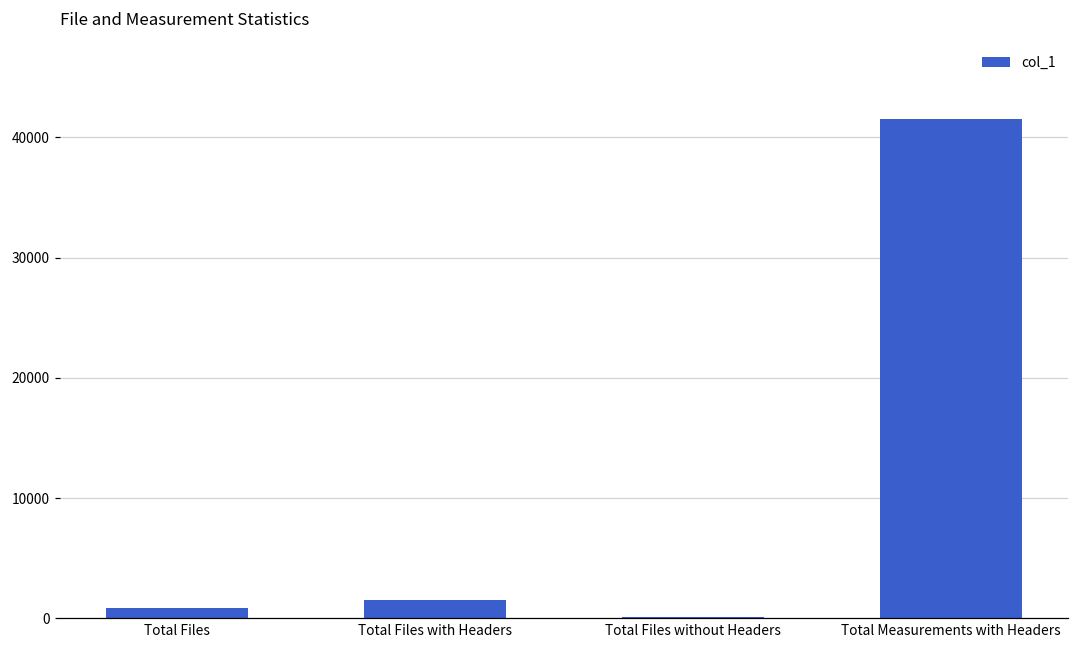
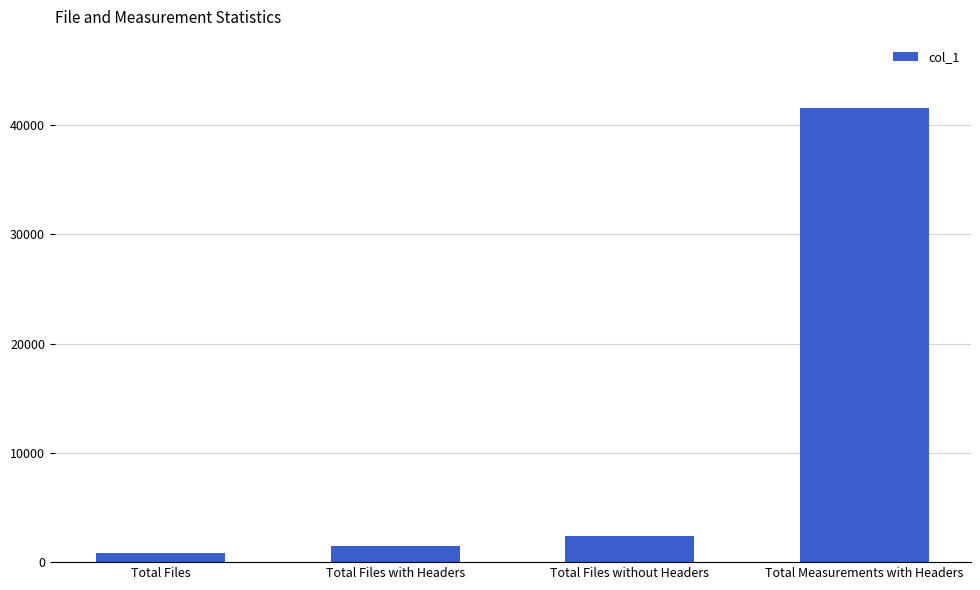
  {
    "Total Files": 800,
    "Total Files with Headers": 1500,
-   "Total Files without Headers": 100,
+   "Total Files without Headers": 2400,
    "Total Measurements with Headers": 41600
  }
